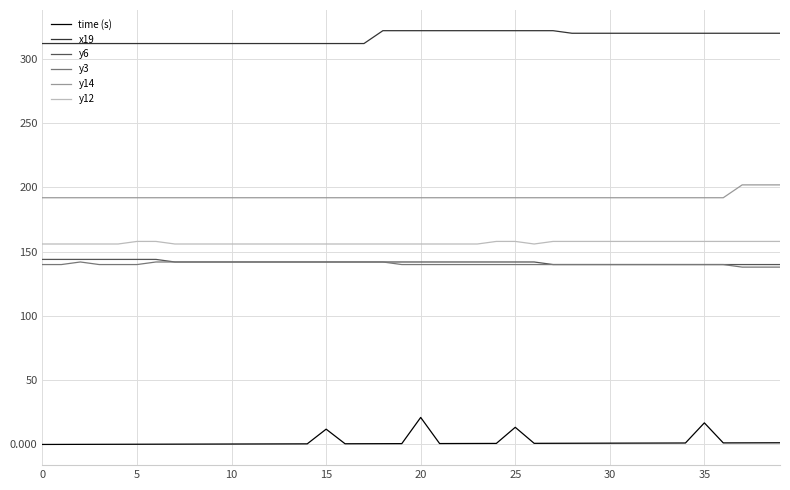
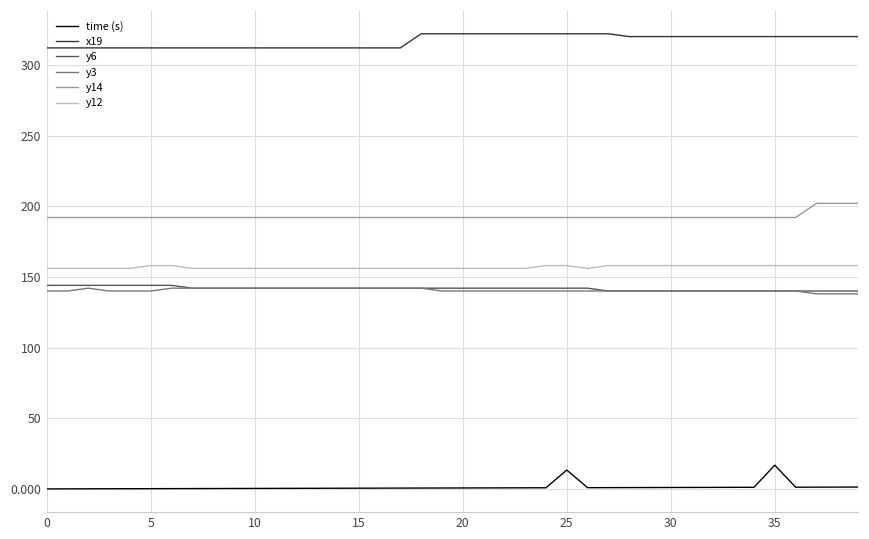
  {
    "time (s)": {
      "0": 0,
      "5": 0,
      "10": 0,
-     "15": 12,
-     "20": 21,
+     "15": 1,
+     "20": 1,
      "25": 13,
      "30": 1,
      "35": 17
    }
  }
